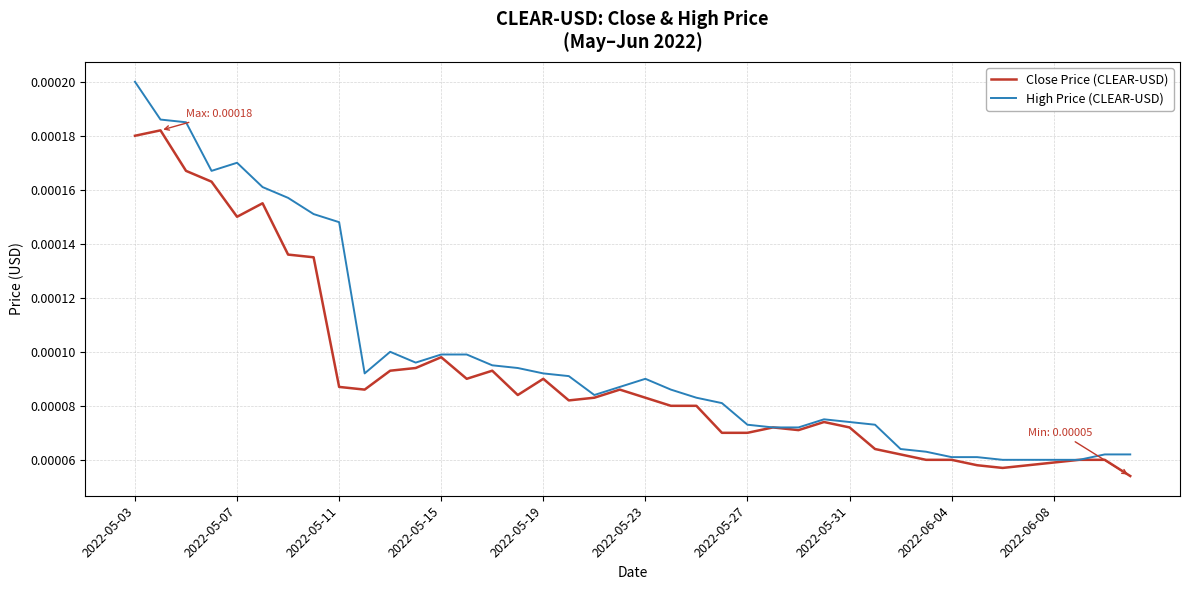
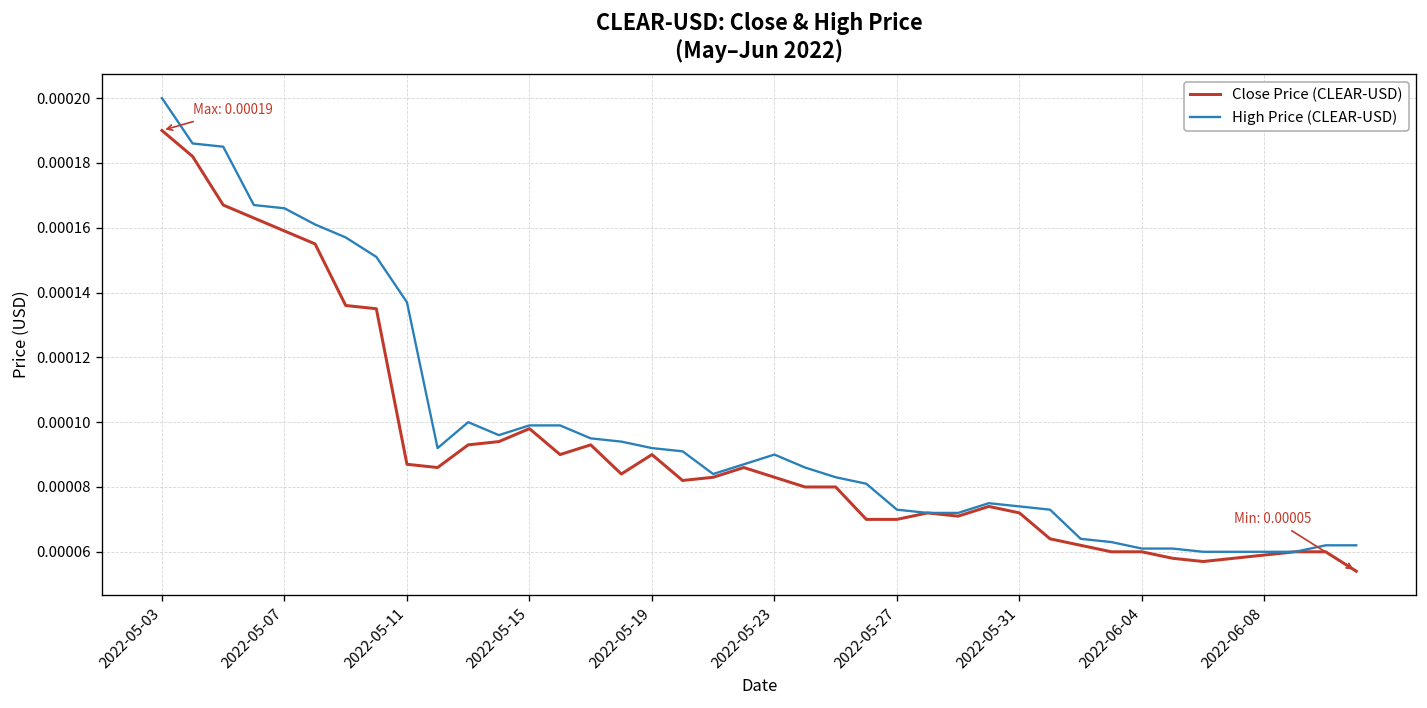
  {
    "Close Price (CLEAR-USD)": {
-     "2022-05-03": 0.00018,
-     "2022-05-07": 0.000150
+     "2022-05-03": 0.00019,
+     "2022-05-07": 0.000159
    },
    "High Price (CLEAR-USD)": {
      "2022-05-03": 0.000200,
-     "2022-05-07": 0.000170,
-     "2022-05-11": 0.000148,
+     "2022-05-07": 0.000166,
+     "2022-05-11": 0.000137,
      "2022-05-15": 0.000099,
      "2022-05-19": 0.000092,
      "2022-05-23": 0.000090,
      "2022-05-27": 0.000073,
      "2022-05-31": 0.000074,
      "2022-06-04": 0.000061
    }
  }
